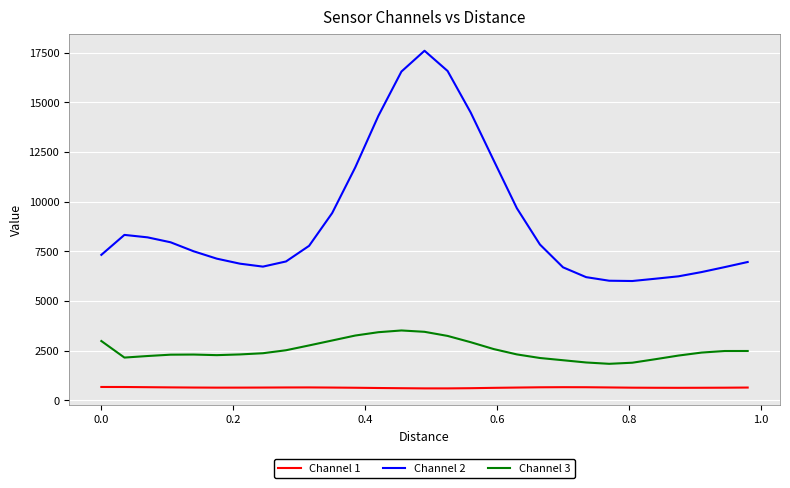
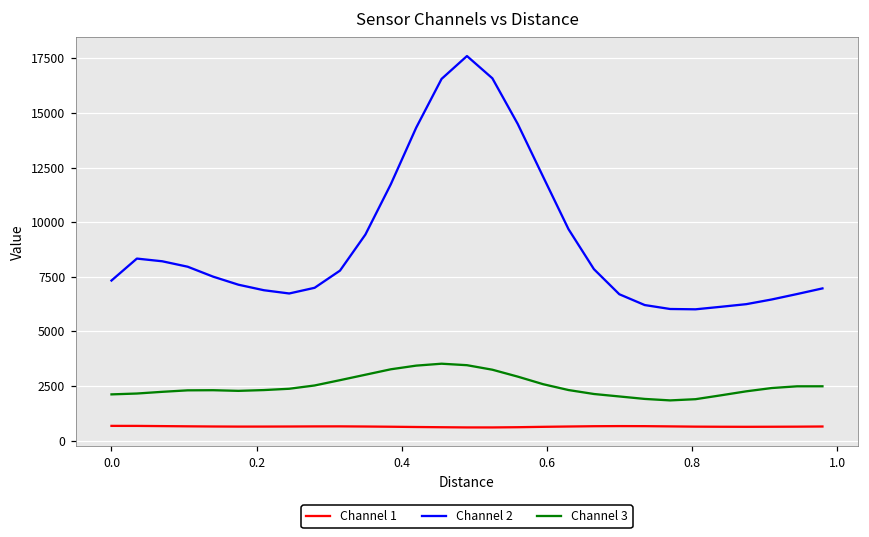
  {
    "Channel 1": {
      "0.0": 700
    },
    "Channel 2": {
      "0.0": 7300
    },
    "Channel 3": {
-     "0.0": 3000
+     "0.0": 2100
    }
  }
